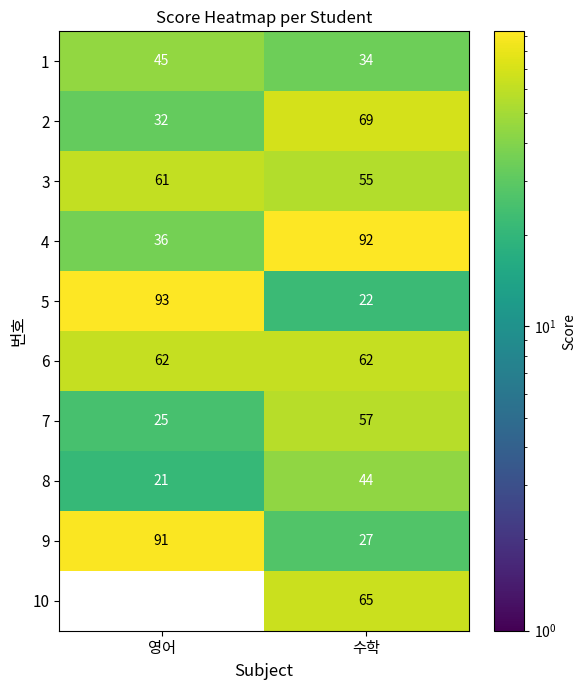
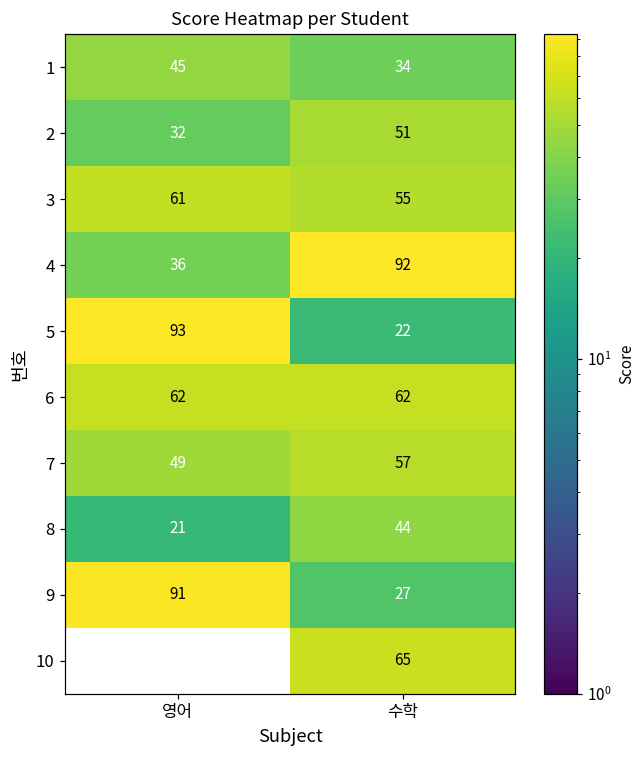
  {
    "1": {
      "영어": 45,
      "수학": 34
    },
    "2": {
      "영어": 32,
-     "수학": 69
+     "수학": 51
    },
    "3": {
      "영어": 61,
      "수학": 55
    },
    "4": {
      "영어": 36,
      "수학": 92
    },
    "5": {
      "영어": 93,
      "수학": 22
    },
    "6": {
      "영어": 62,
      "수학": 62
    },
    "7": {
-     "영어": 25,
+     "영어": 49,
      "수학": 57
    },
    "8": {
      "영어": 21,
      "수학": 44
    },
    "9": {
      "영어": 91,
      "수학": 27
    },
    "10": {
      "수학": 65
    }
  }
